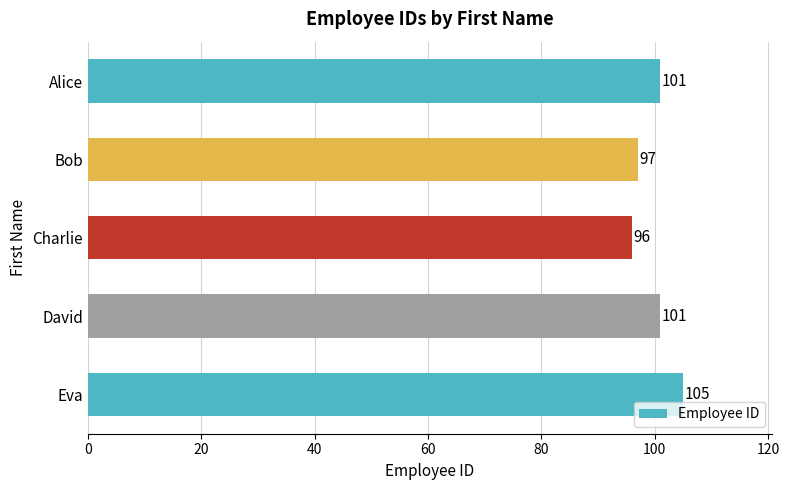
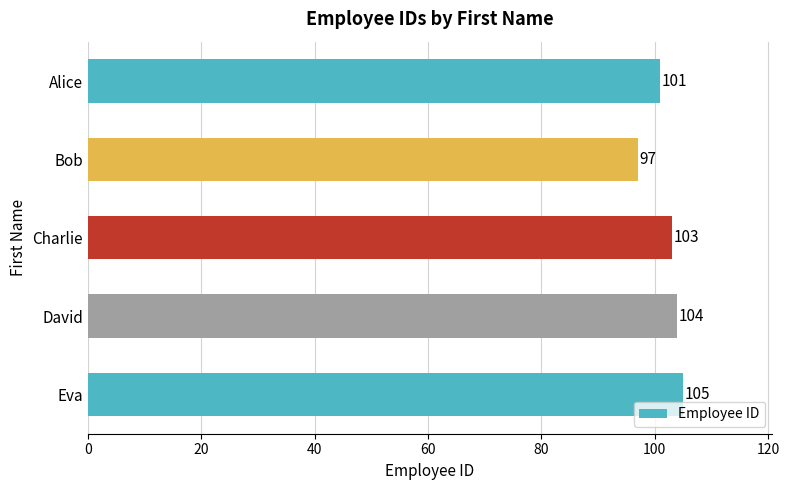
  {
    "Alice": 101,
    "Bob": 97,
-   "Charlie": 96,
-   "David": 101
+   "Charlie": 103,
+   "David": 104
  }
